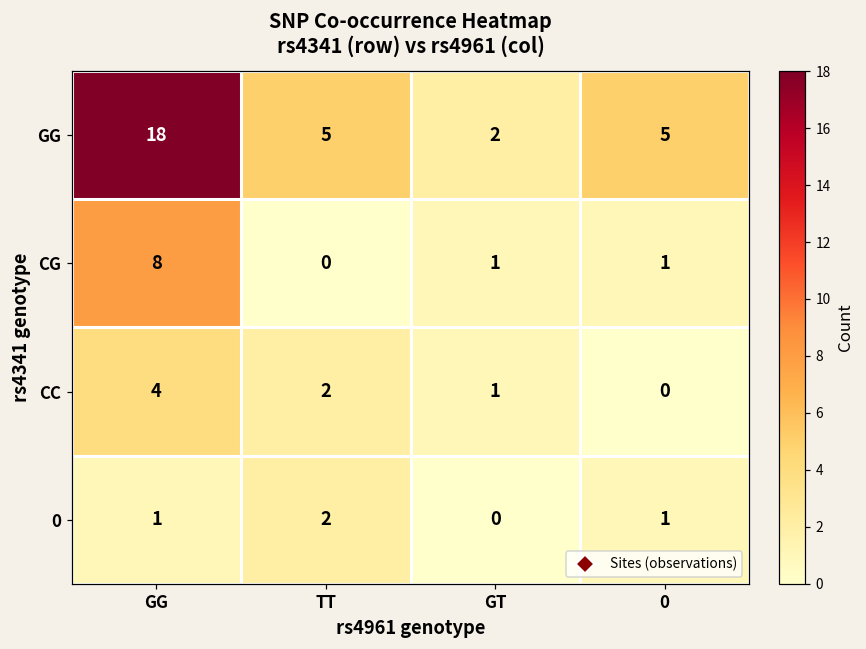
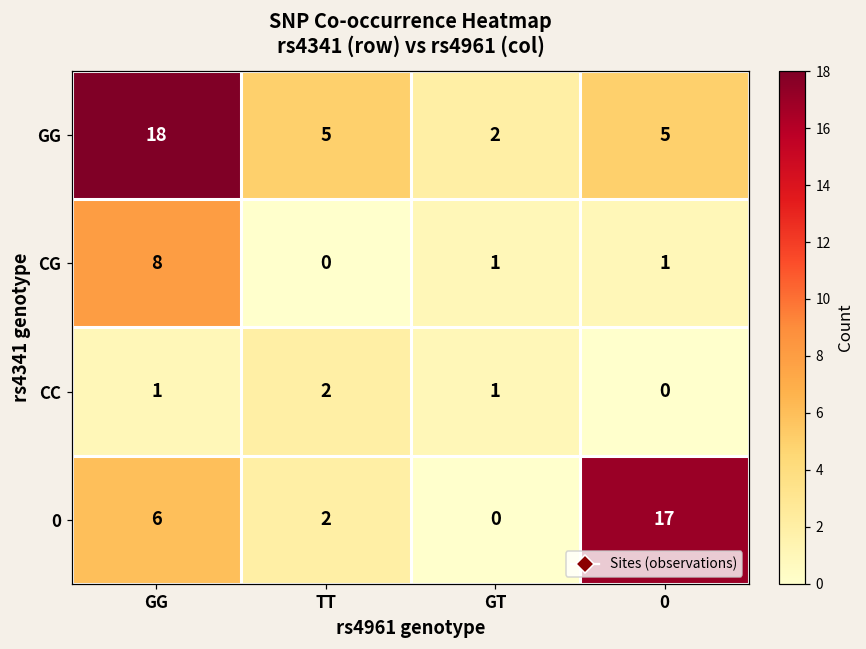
  {
    "GG": {
      "GG": 18,
      "TT": 5,
      "GT": 2,
      "0": 5
    },
    "CG": {
      "GG": 8,
      "TT": 0,
      "GT": 1,
      "0": 1
    },
    "CC": {
-     "GG": 4,
+     "GG": 1,
      "TT": 2,
      "GT": 1,
      "0": 0
    },
    "0": {
-     "GG": 1,
+     "GG": 6,
      "TT": 2,
      "GT": 0,
-     "0": 1
+     "0": 17
    }
  }
